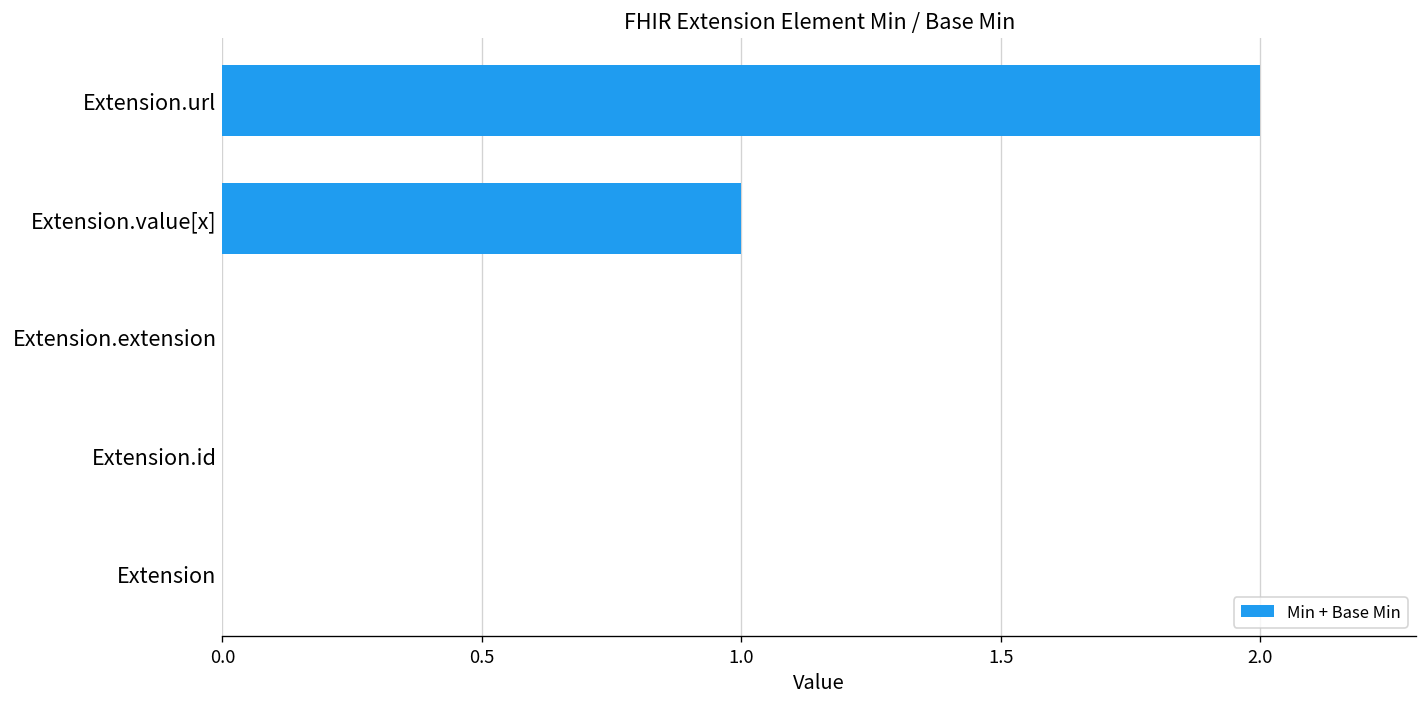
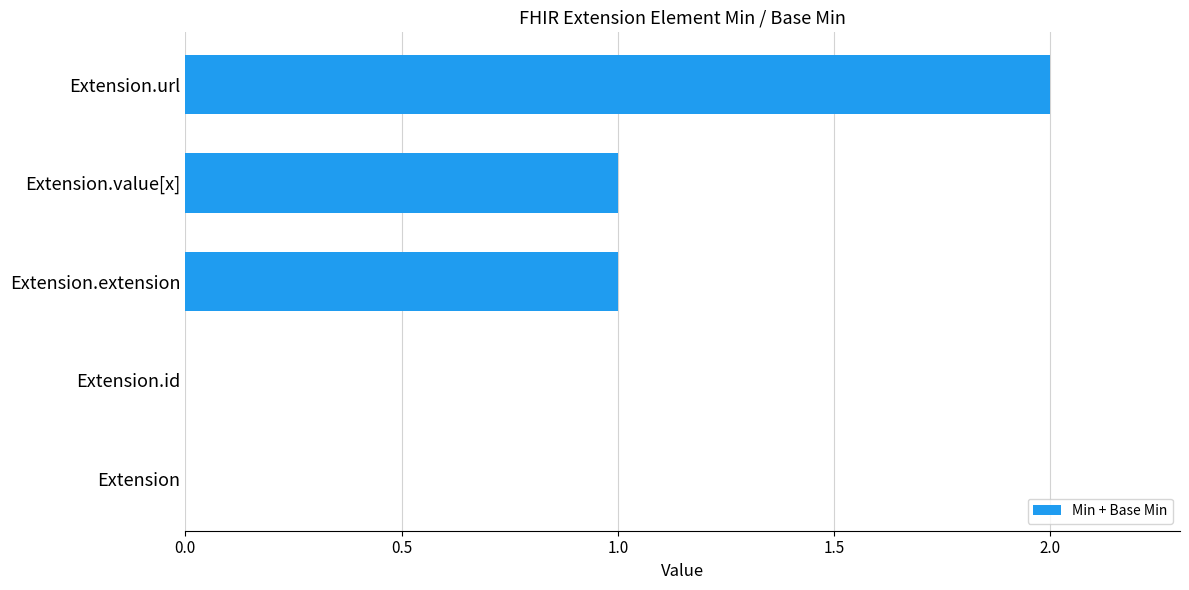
  {
    "Extension.url": 2,
    "Extension.value[x]": 1,
-   "Extension.extension": 0,
+   "Extension.extension": 1,
    "Extension.id": 0,
    "Extension": 0
  }
